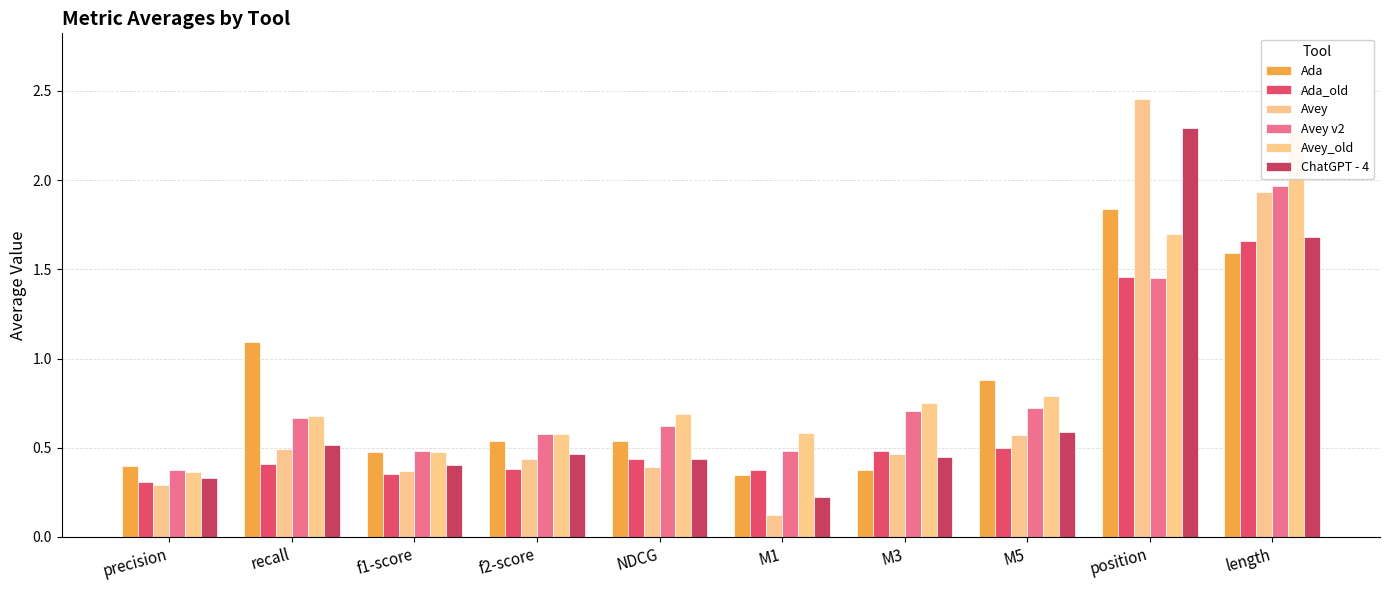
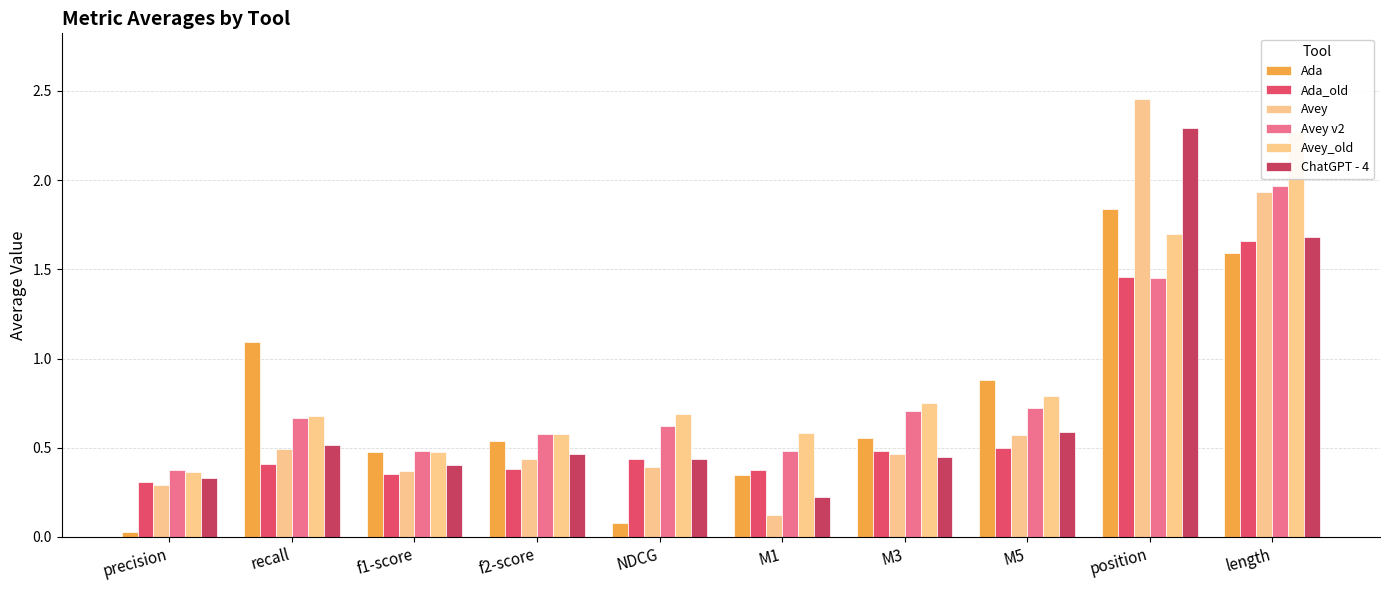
  {
    "Ada": {
-     "precision": 0.40,
+     "precision": 0.03,
      "recall": 1.10,
      "f1-score": 0.48,
      "f2-score": 0.54,
-     "NDCG": 0.54,
+     "NDCG": 0.08,
      "M1": 0.35,
-     "M3": 0.37,
+     "M3": 0.55,
      "M5": 0.88,
      "position": 1.84,
      "length": 1.59
    }
  }
